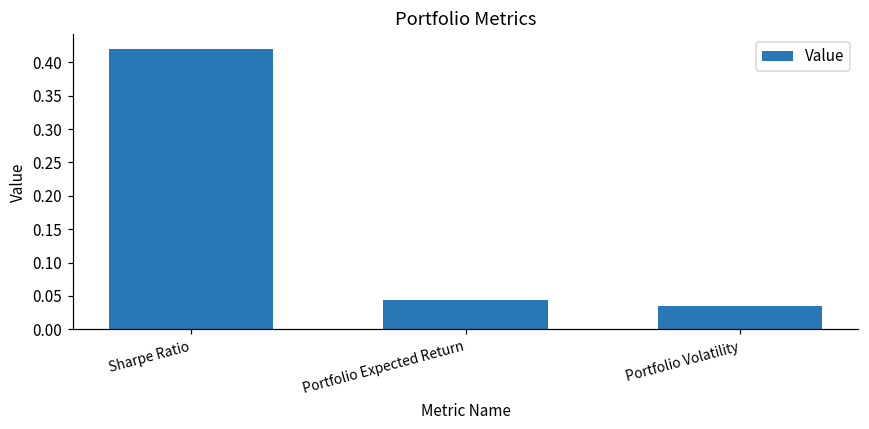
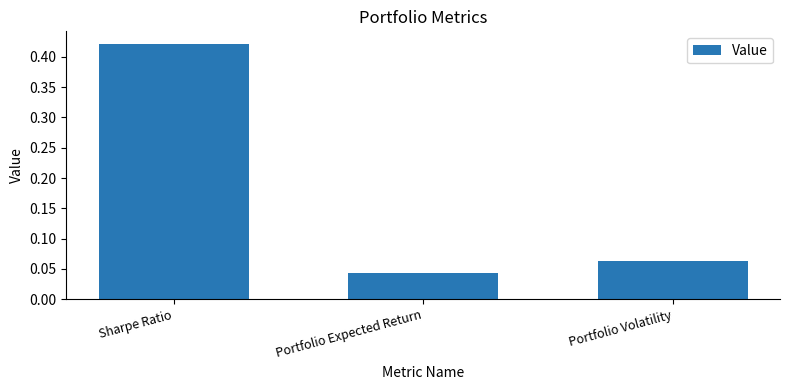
  {
    "Sharpe Ratio": 0.42,
    "Portfolio Expected Return": 0.04,
-   "Portfolio Volatility": 0.03
+   "Portfolio Volatility": 0.06
  }
